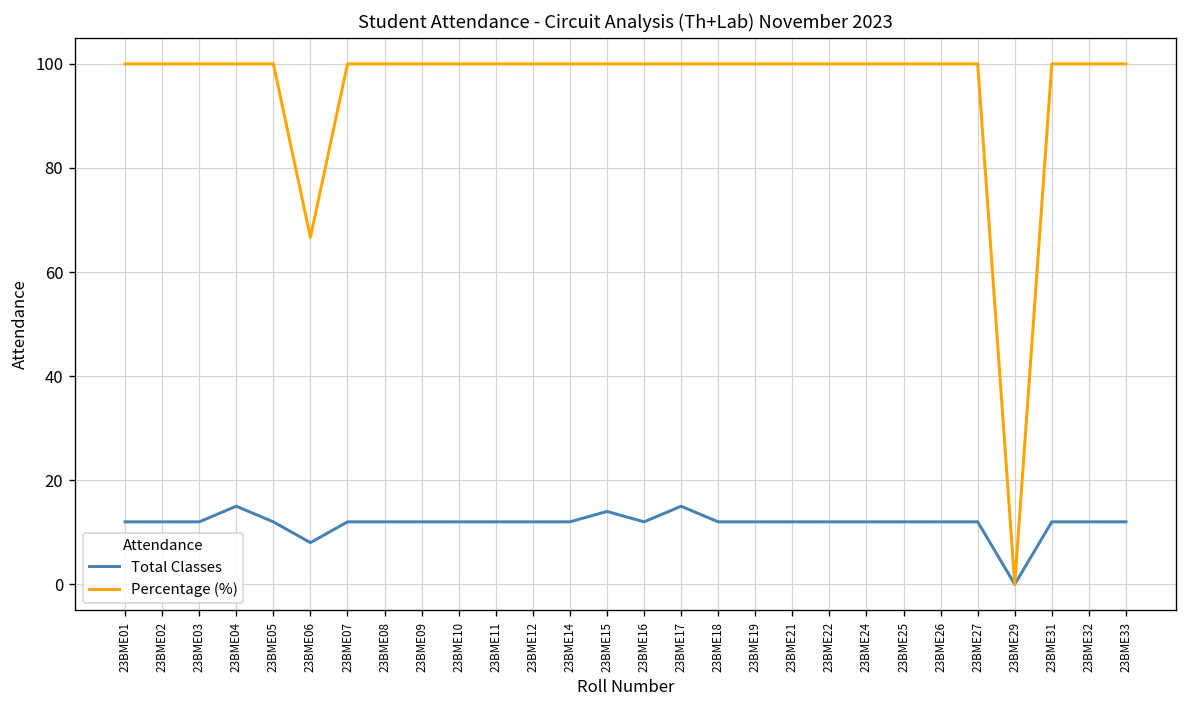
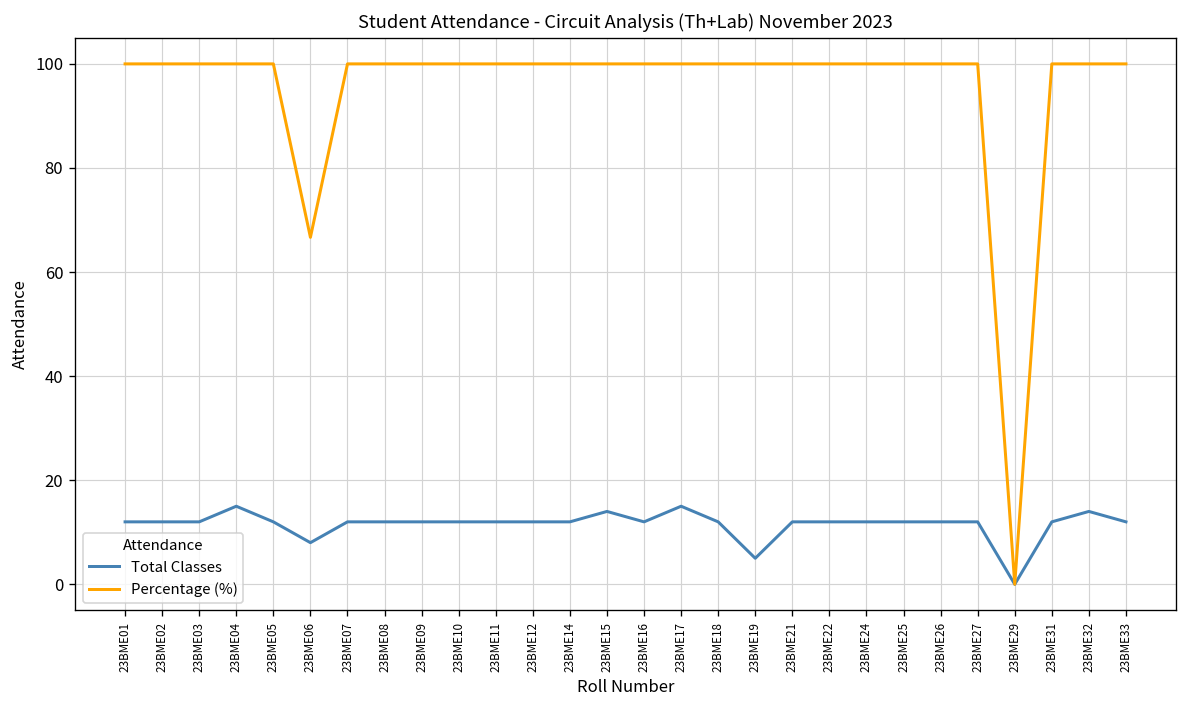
  {
    "Total Classes": {
      "23BME01": 12,
      "23BME02": 12,
      "23BME03": 12,
      "23BME04": 15,
      "23BME05": 12,
      "23BME06": 8,
      "23BME07": 12,
      "23BME08": 12,
      "23BME09": 12,
      "23BME10": 12,
      "23BME11": 12,
      "23BME12": 12,
      "23BME14": 12,
      "23BME15": 14,
      "23BME16": 12,
      "23BME17": 15,
      "23BME18": 12,
-     "23BME19": 12,
+     "23BME19": 5,
      "23BME21": 12,
      "23BME22": 12,
      "23BME24": 12,
      "23BME25": 12,
      "23BME26": 12,
      "23BME27": 12,
      "23BME31": 12,
-     "23BME32": 12,
+     "23BME32": 14,
      "23BME33": 12
    },
    "Percentage (%)": {
      "23BME01": 100,
      "23BME02": 100,
      "23BME03": 100,
      "23BME04": 100,
      "23BME05": 100,
      "23BME06": 67,
      "23BME07": 100,
      "23BME08": 100,
      "23BME09": 100,
      "23BME10": 100,
      "23BME11": 100,
      "23BME12": 100,
      "23BME14": 100,
      "23BME15": 100,
      "23BME16": 100,
      "23BME17": 100,
      "23BME18": 100,
      "23BME19": 100,
      "23BME21": 100,
      "23BME22": 100,
      "23BME24": 100,
      "23BME25": 100,
      "23BME26": 100,
      "23BME27": 100,
      "23BME31": 100,
      "23BME32": 100,
      "23BME33": 100
    }
  }
